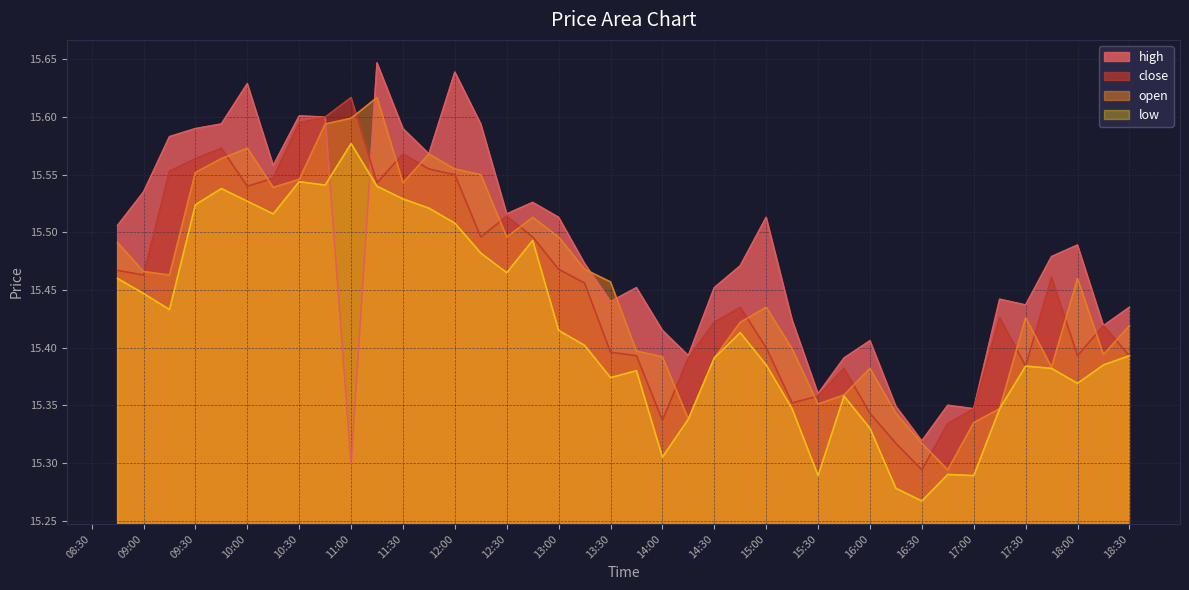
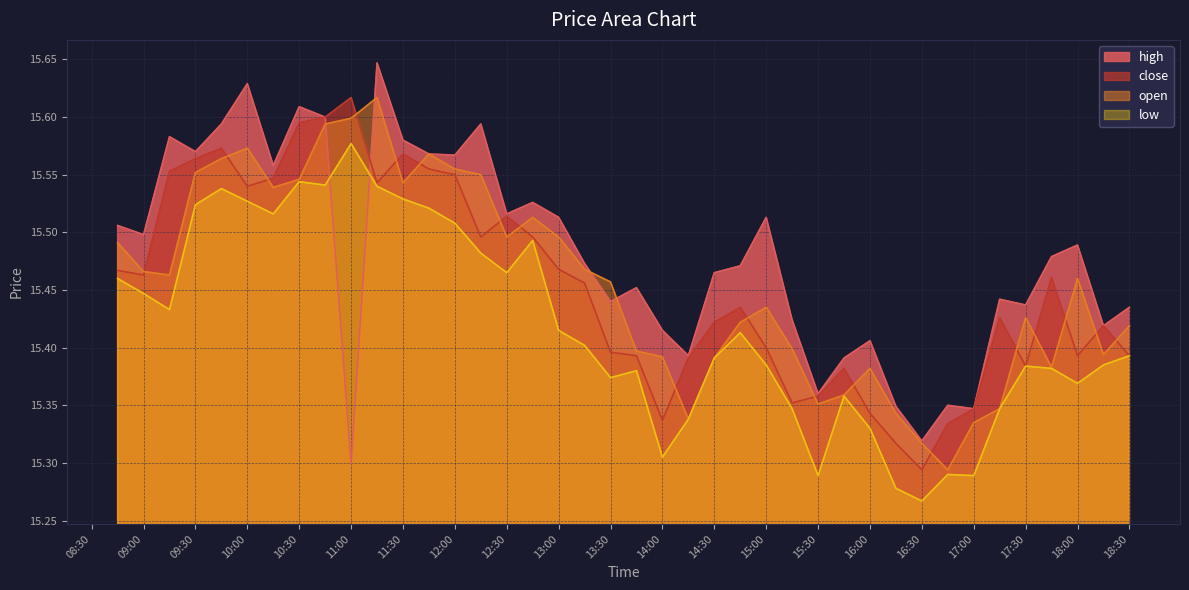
  {
    "high": {
-     "09:00": 15.535,
-     "09:30": 15.59,
+     "09:00": 15.498,
+     "09:30": 15.57,
      "10:00": 15.629,
-     "10:30": 15.601,
+     "10:30": 15.609,
      "11:00": 15.299,
-     "11:30": 15.59,
-     "12:00": 15.639,
+     "11:30": 15.58,
+     "12:00": 15.567,
      "13:00": 15.513,
      "13:30": 15.440,
      "14:00": 15.415,
-     "14:30": 15.452,
+     "14:30": 15.465,
      "15:00": 15.513,
      "16:00": 15.406,
      "17:30": 15.437,
      "18:00": 15.489,
      "18:30": 15.435
    }
  }
